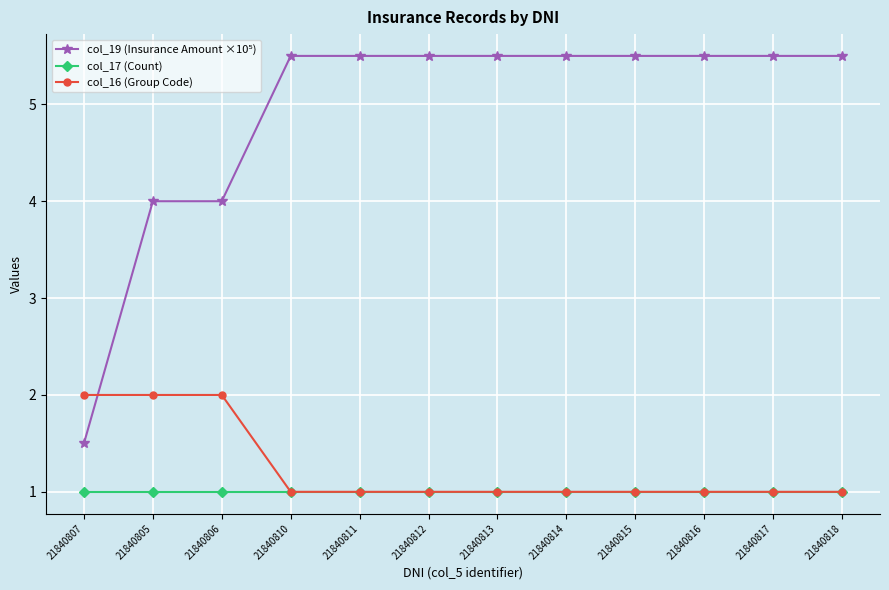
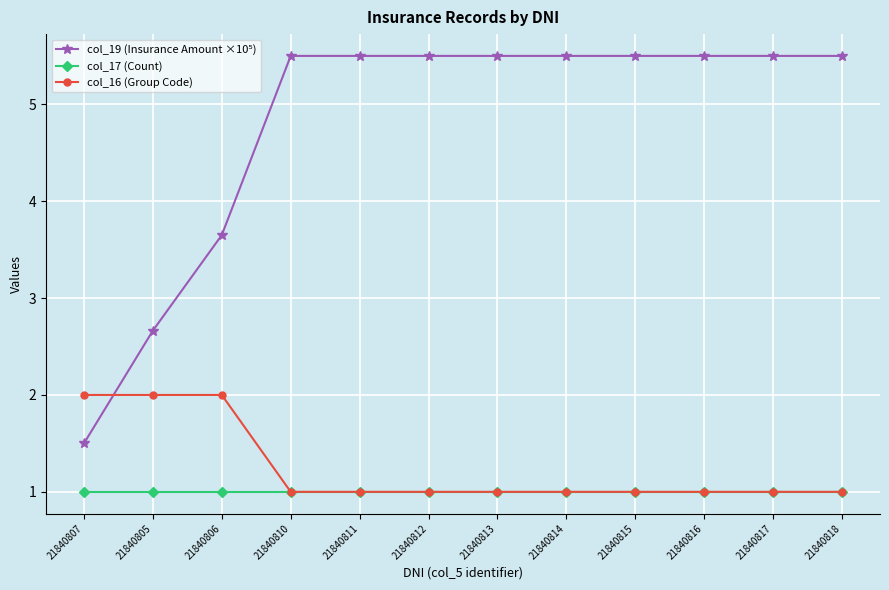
  {
    "col_19 (Insurance Amount ×10⁵)": {
      "21840807": 1.5,
-     "21840805": 4.0,
-     "21840806": 4.0,
+     "21840805": 2.7,
+     "21840806": 3.7,
      "21840810": 5.5,
      "21840811": 5.5,
      "21840812": 5.5,
      "21840813": 5.5,
      "21840814": 5.5,
      "21840815": 5.5,
      "21840816": 5.5,
      "21840817": 5.5,
      "21840818": 5.5
    },
    "col_17 (Count)": {
      "21840807": 1.0,
      "21840805": 1.0,
      "21840806": 1.0
    },
    "col_16 (Group Code)": {
      "21840807": 2.0,
      "21840805": 2.0,
      "21840806": 2.0
    }
  }
